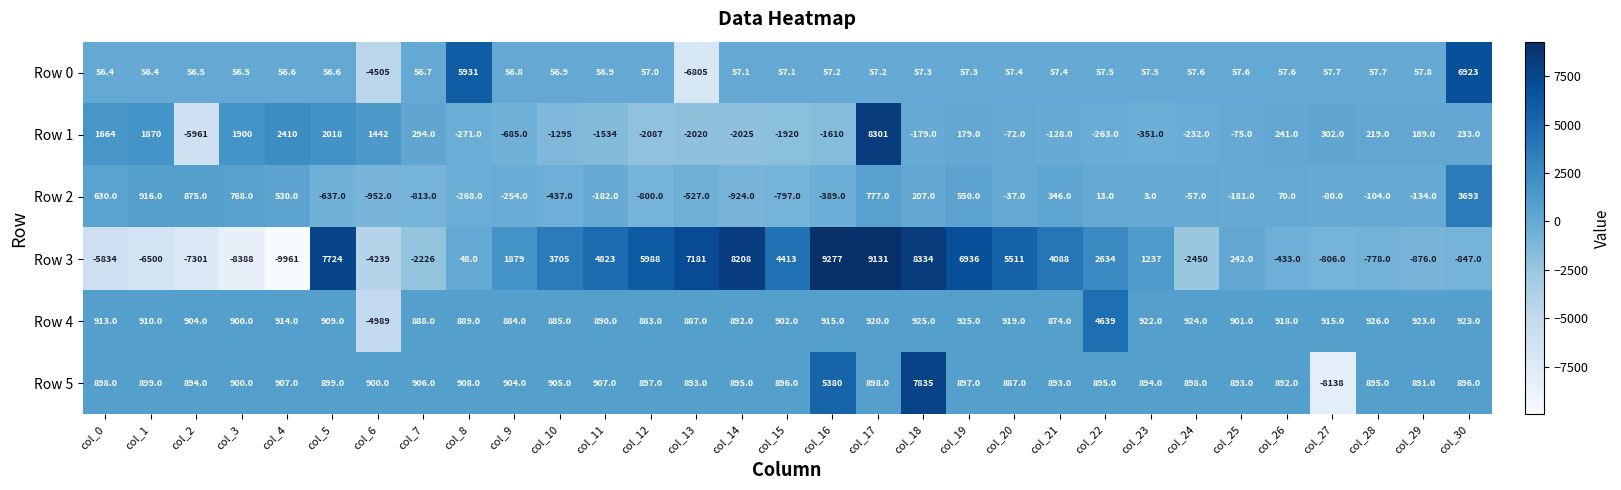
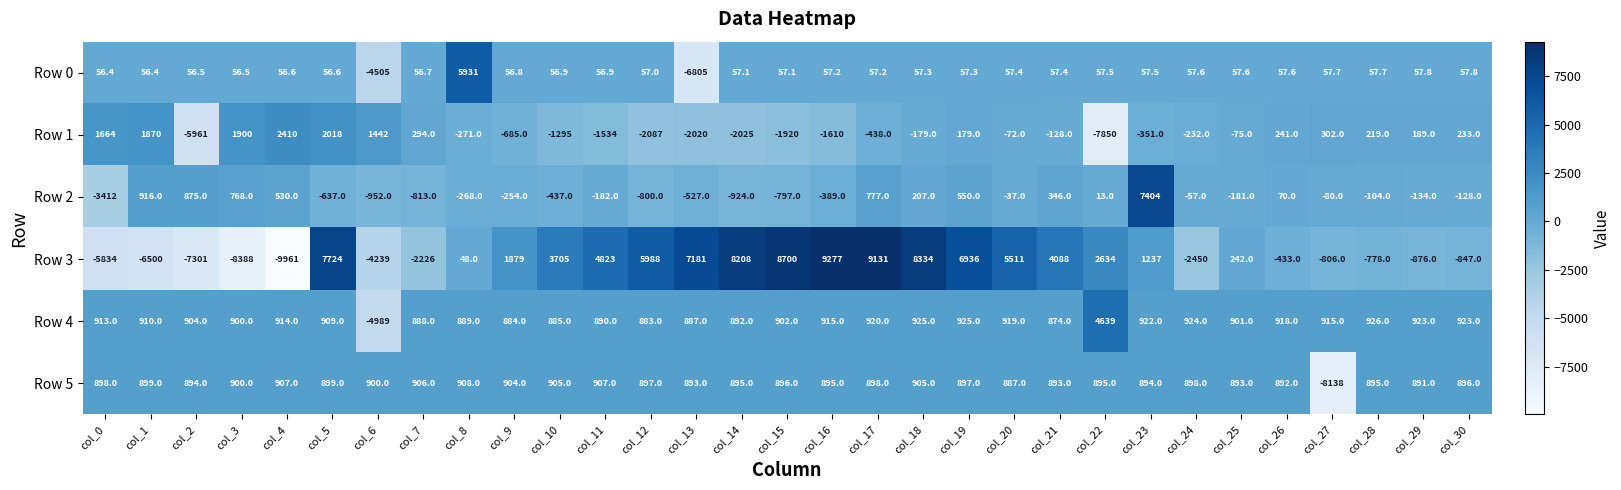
  {
    "Row 0": {
      "col_0": 56.4,
      "col_1": 56.4,
      "col_2": 56.5,
      "col_3": 56.5,
      "col_4": 56.6,
      "col_5": 56.6,
      "col_6": -4505,
      "col_7": 56.7,
      "col_8": 5931,
      "col_9": 56.8,
      "col_10": 56.9,
      "col_11": 56.9,
      "col_12": 57.0,
      "col_13": -6805,
      "col_14": 57.1,
      "col_15": 57.1,
      "col_16": 57.2,
      "col_17": 57.2,
      "col_18": 57.3,
      "col_19": 57.3,
      "col_20": 57.4,
      "col_21": 57.4,
      "col_22": 57.5,
      "col_23": 57.5,
      "col_24": 57.6,
      "col_25": 57.6,
      "col_26": 57.6,
      "col_27": 57.7,
      "col_28": 57.7,
      "col_29": 57.8,
-     "col_30": 6923
+     "col_30": 57.8
    },
    "Row 1": {
      "col_0": 1664,
      "col_1": 1870,
      "col_2": -5961,
      "col_3": 1900,
      "col_4": 2410,
      "col_5": 2018,
      "col_6": 1442,
      "col_7": 294.0,
      "col_8": -271.0,
      "col_9": -685.0,
      "col_10": -1295,
      "col_11": -1534,
      "col_12": -2087,
      "col_13": -2020,
      "col_14": -2025,
      "col_15": -1920,
      "col_16": -1610,
-     "col_17": 8301,
+     "col_17": -438.0,
      "col_18": -179.0,
      "col_19": 179.0,
      "col_20": -72.0,
      "col_21": -128.0,
-     "col_22": -263.0,
+     "col_22": -7850,
      "col_23": -351.0,
      "col_24": -232.0,
      "col_25": -75.0,
      "col_26": 241.0,
      "col_27": 302.0,
      "col_28": 219.0,
      "col_29": 189.0,
      "col_30": 233.0
    },
    "Row 2": {
-     "col_0": 630.0,
+     "col_0": -3412,
      "col_1": 916.0,
      "col_2": 875.0,
      "col_3": 768.0,
      "col_4": 530.0,
      "col_5": -637.0,
      "col_6": -952.0,
      "col_7": -813.0,
      "col_8": -268.0,
      "col_9": -254.0,
      "col_10": -437.0,
      "col_11": -182.0,
      "col_12": -800.0,
      "col_13": -527.0,
      "col_14": -924.0,
      "col_15": -797.0,
      "col_16": -389.0,
      "col_17": 777.0,
      "col_18": 207.0,
      "col_19": 550.0,
      "col_20": -37.0,
      "col_21": 346.0,
      "col_22": 13.0,
-     "col_23": 3.0,
+     "col_23": 7404,
      "col_24": -57.0,
      "col_25": -181.0,
      "col_26": 70.0,
      "col_27": -80.0,
      "col_28": -104.0,
      "col_29": -134.0,
-     "col_30": 3693
+     "col_30": -128.0
    },
    "Row 3": {
      "col_0": -5834,
      "col_1": -6500,
      "col_2": -7301,
      "col_3": -8388,
      "col_4": -9961,
      "col_5": 7724,
      "col_6": -4239,
      "col_7": -2226,
      "col_8": 48.0,
      "col_9": 1879,
      "col_10": 3705,
      "col_11": 4823,
      "col_12": 5988,
      "col_13": 7181,
      "col_14": 8208,
-     "col_15": 4413,
+     "col_15": 8700,
      "col_16": 9277,
      "col_17": 9131,
      "col_18": 8334,
      "col_19": 6936,
      "col_20": 5511,
      "col_21": 4088,
      "col_22": 2634,
      "col_23": 1237,
      "col_24": -2450,
      "col_25": 242.0,
      "col_26": -433.0,
      "col_27": -806.0,
      "col_28": -778.0,
      "col_29": -876.0,
      "col_30": -847.0
    },
    "Row 4": {
      "col_0": 913.0,
      "col_1": 910.0,
      "col_2": 904.0,
      "col_3": 900.0,
      "col_4": 914.0,
      "col_5": 909.0,
      "col_6": -4989,
      "col_7": 888.0,
      "col_8": 889.0,
      "col_9": 884.0,
      "col_10": 885.0,
      "col_11": 890.0,
      "col_12": 883.0,
      "col_13": 887.0,
      "col_14": 892.0,
      "col_15": 902.0,
      "col_16": 915.0,
      "col_17": 920.0,
      "col_18": 925.0,
      "col_19": 925.0,
      "col_20": 919.0,
      "col_21": 874.0,
      "col_22": 4639,
      "col_23": 922.0,
      "col_24": 924.0,
      "col_25": 901.0,
      "col_26": 918.0,
      "col_27": 915.0,
      "col_28": 926.0,
      "col_29": 923.0,
      "col_30": 923.0
    },
    "Row 5": {
      "col_0": 898.0,
      "col_1": 899.0,
      "col_2": 894.0,
      "col_3": 900.0,
      "col_4": 907.0,
      "col_5": 899.0,
      "col_6": 900.0,
      "col_7": 906.0,
      "col_8": 908.0,
      "col_9": 904.0,
      "col_10": 905.0,
      "col_11": 907.0,
      "col_12": 897.0,
      "col_13": 893.0,
      "col_14": 895.0,
      "col_15": 896.0,
-     "col_16": 5380,
+     "col_16": 895.0,
      "col_17": 898.0,
-     "col_18": 7835,
+     "col_18": 905.0,
      "col_19": 897.0,
      "col_20": 887.0,
      "col_21": 893.0,
      "col_22": 895.0,
      "col_23": 894.0,
      "col_24": 898.0,
      "col_25": 893.0,
      "col_26": 892.0,
      "col_27": -8138,
      "col_28": 895.0,
      "col_29": 891.0,
      "col_30": 896.0
    }
  }
